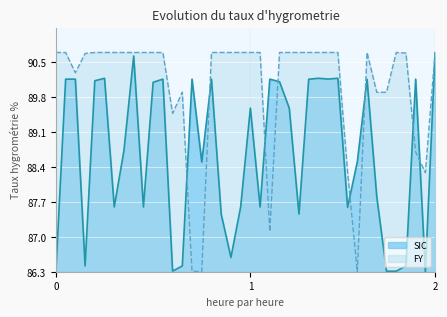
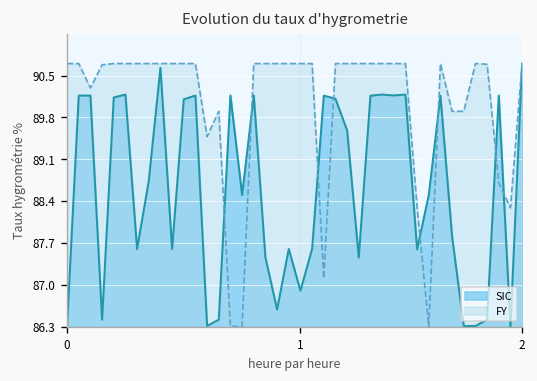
  {
    "SIC": {
      "0": 86.3,
-     "1": 89.6
+     "1": 86.9
    },
    "FY": {
      "0": 90.7,
      "1": 90.7
    }
  }
